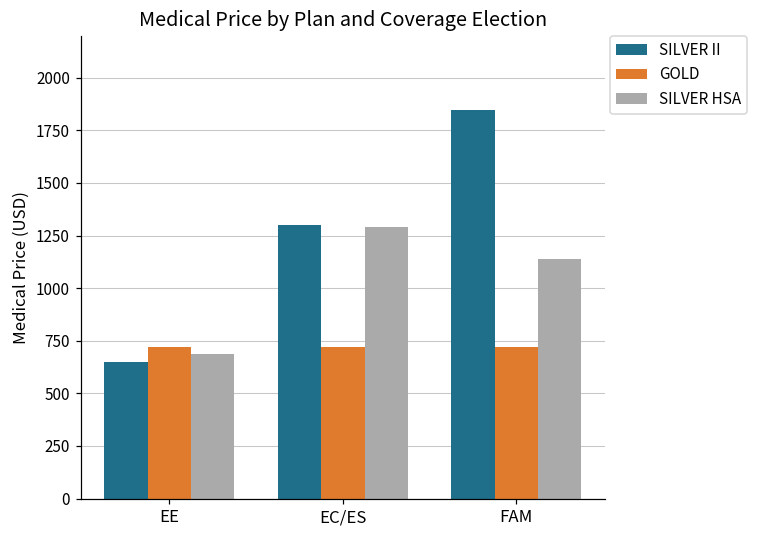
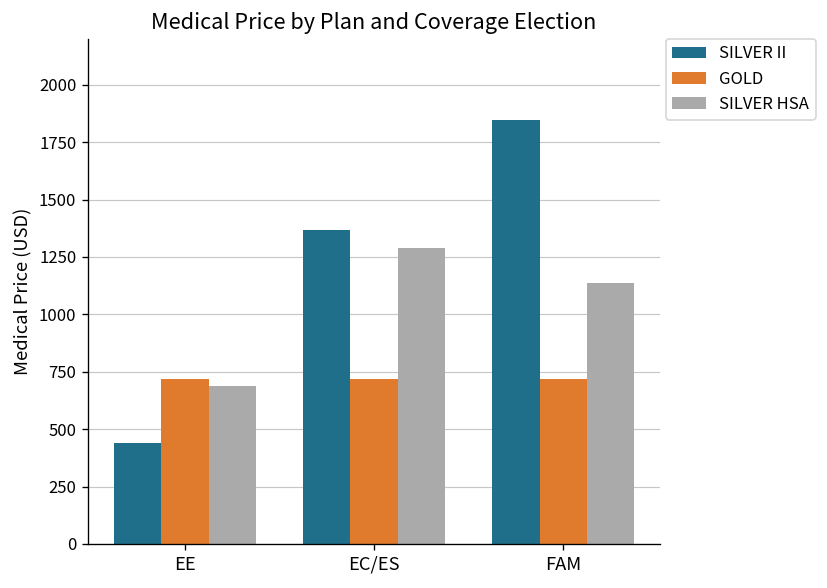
  {
    "SILVER II": {
-     "EE": 650,
-     "EC/ES": 1300,
+     "EE": 440,
+     "EC/ES": 1370,
      "FAM": 1840
    },
    "GOLD": {
      "EE": 720,
      "EC/ES": 720,
      "FAM": 720
    },
    "SILVER HSA": {
      "EE": 690,
      "EC/ES": 1290,
      "FAM": 1140
    }
  }
